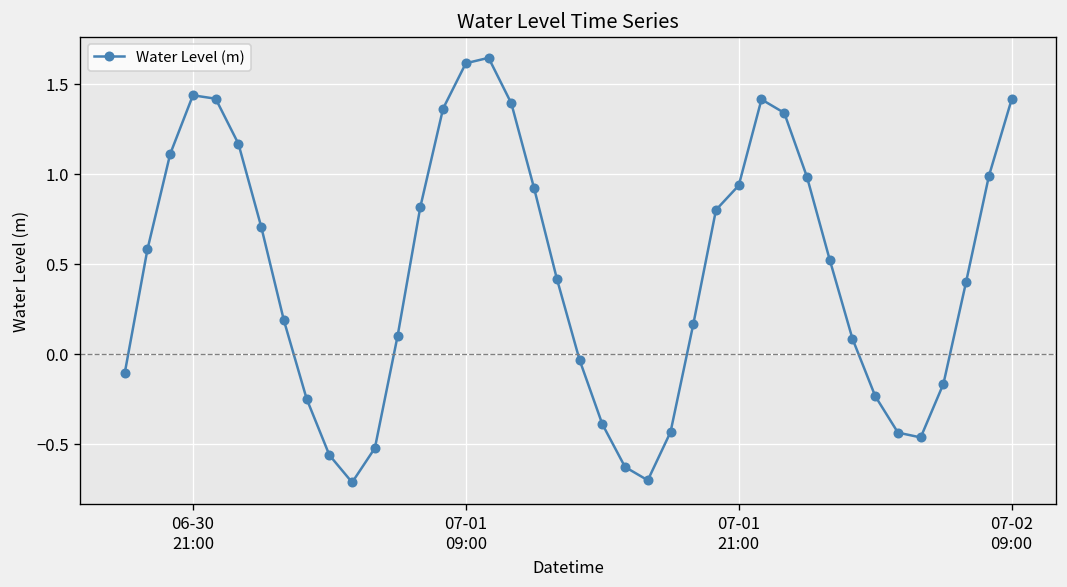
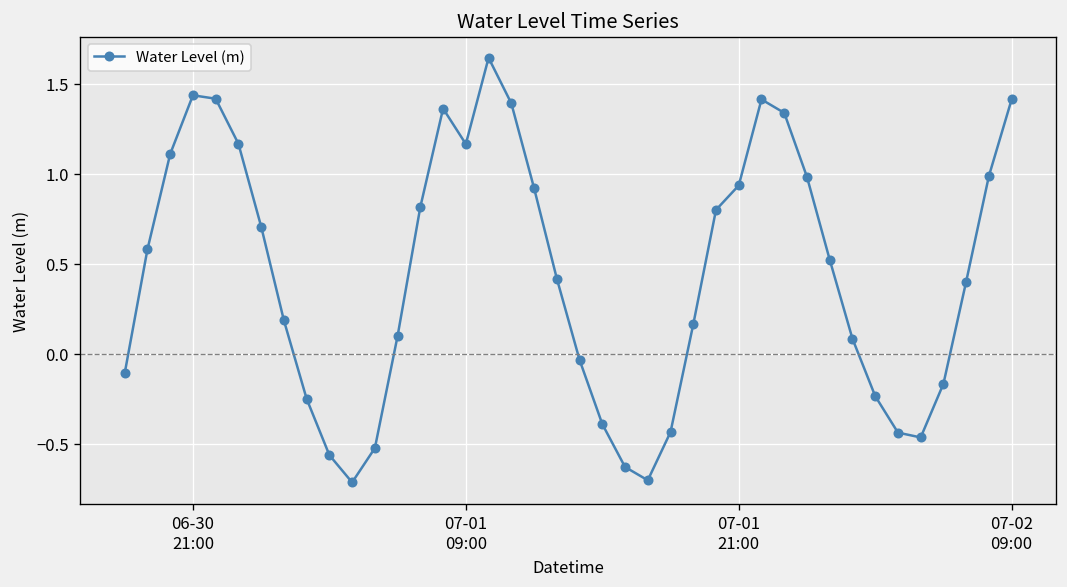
  {
    "06-30 21:00": 1.44,
-   "07-01 09:00": 1.61,
+   "07-01 09:00": 1.17,
    "07-01 21:00": 0.94,
    "07-02 09:00": 1.41
  }
